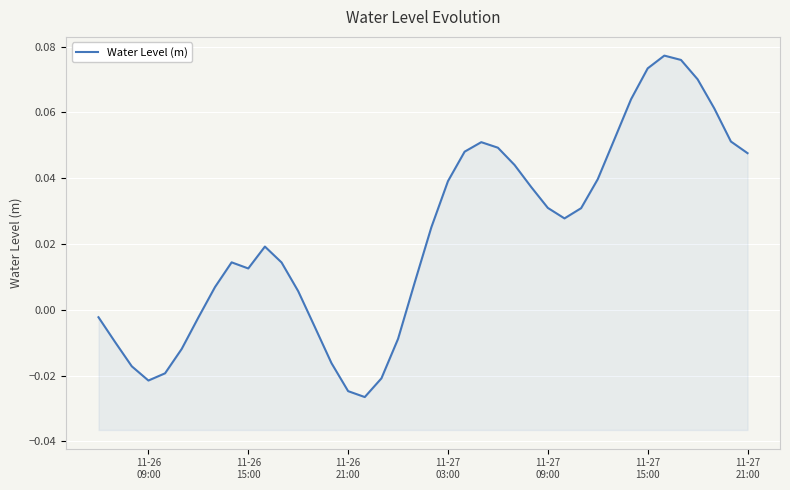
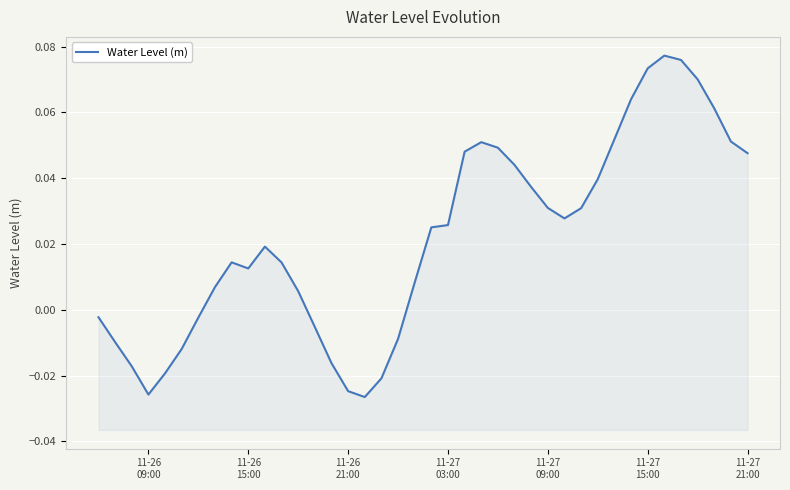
  {
-   "11-26 09:00": -0.021,
+   "11-26 09:00": -0.026,
    "11-26 15:00": 0.013,
    "11-26 21:00": -0.025,
-   "11-27 03:00": 0.039,
+   "11-27 03:00": 0.026,
    "11-27 09:00": 0.031,
    "11-27 15:00": 0.073,
    "11-27 21:00": 0.048
  }
